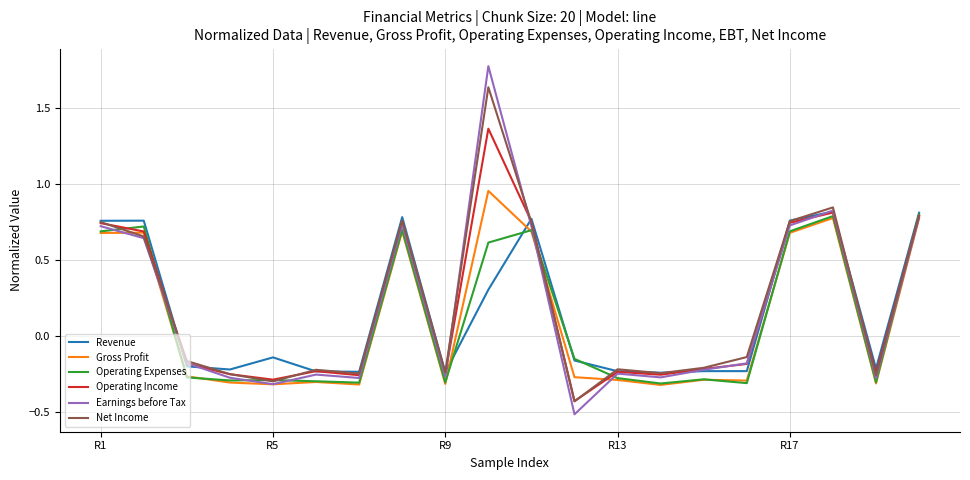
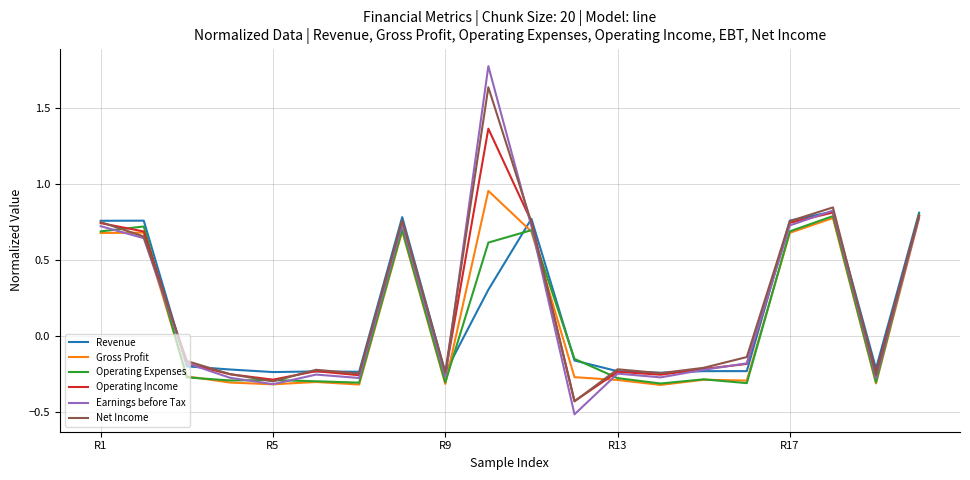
  {
    "Revenue": {
-     "R5": -0.14
+     "R5": -0.24
    },
    "Earnings before Tax": {
      "R1": 0.72,
      "R17": 0.73
    }
  }
